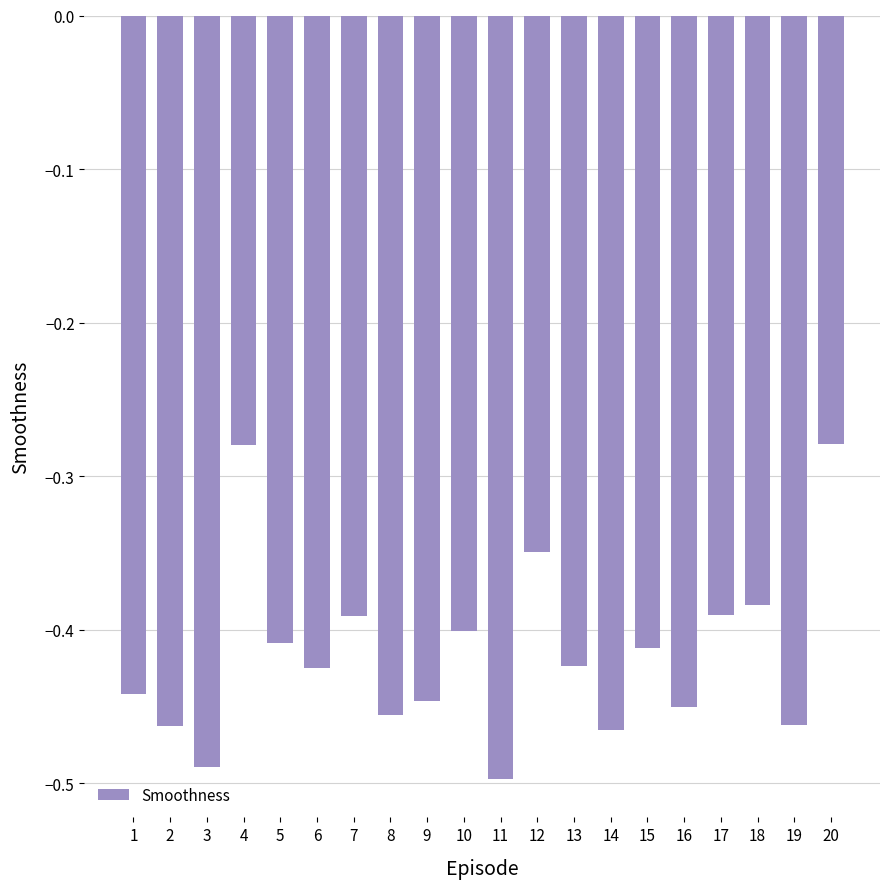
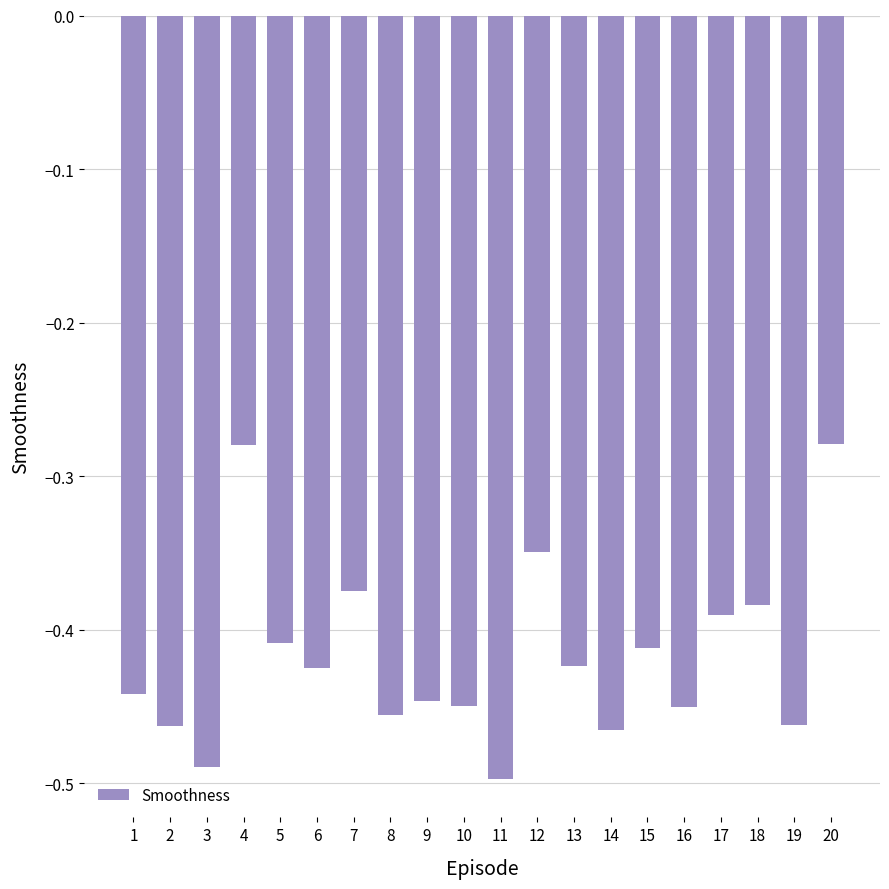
  {
    "1": -0.442,
    "2": -0.463,
    "3": -0.489,
    "4": -0.280,
    "5": -0.409,
    "6": -0.425,
-   "7": -0.391,
+   "7": -0.375,
    "8": -0.455,
    "9": -0.446,
-   "10": -0.401,
+   "10": -0.449,
    "11": -0.497,
    "12": -0.349,
    "13": -0.424,
    "14": -0.466,
    "15": -0.412,
    "16": -0.451,
    "17": -0.390,
    "18": -0.384,
    "19": -0.462,
    "20": -0.279
  }
